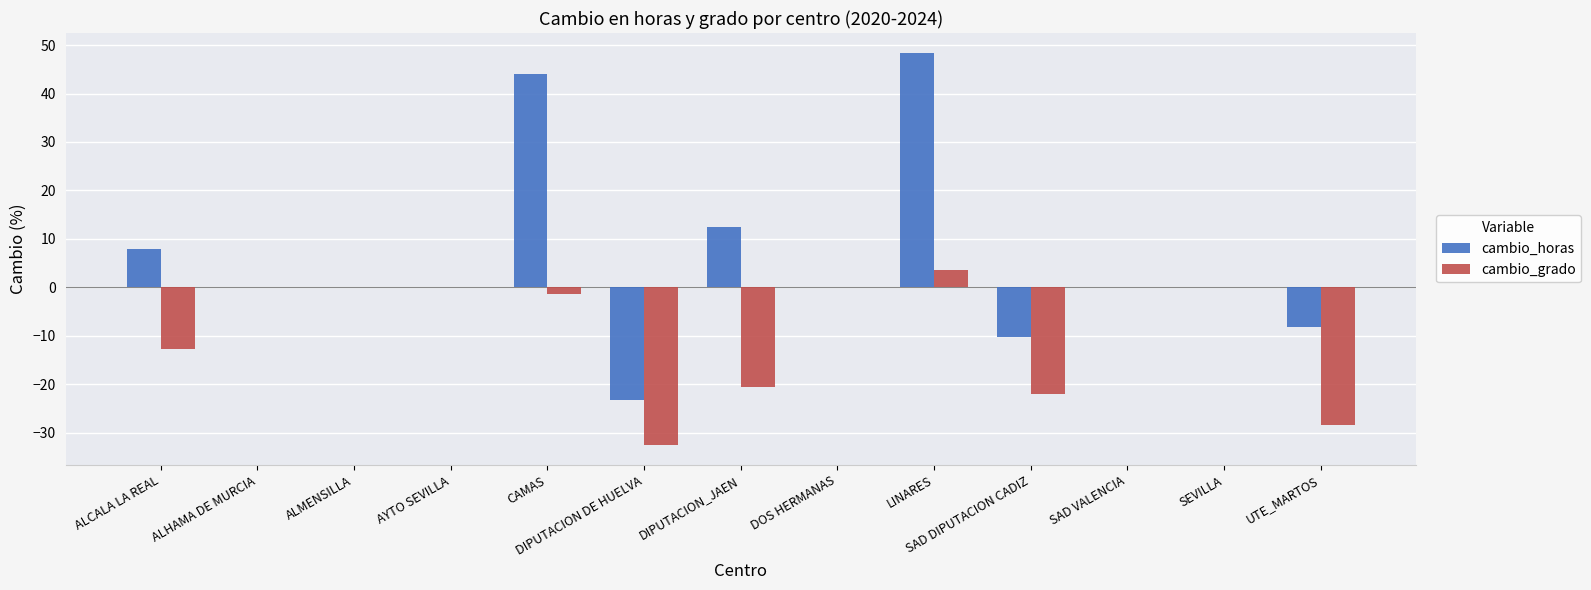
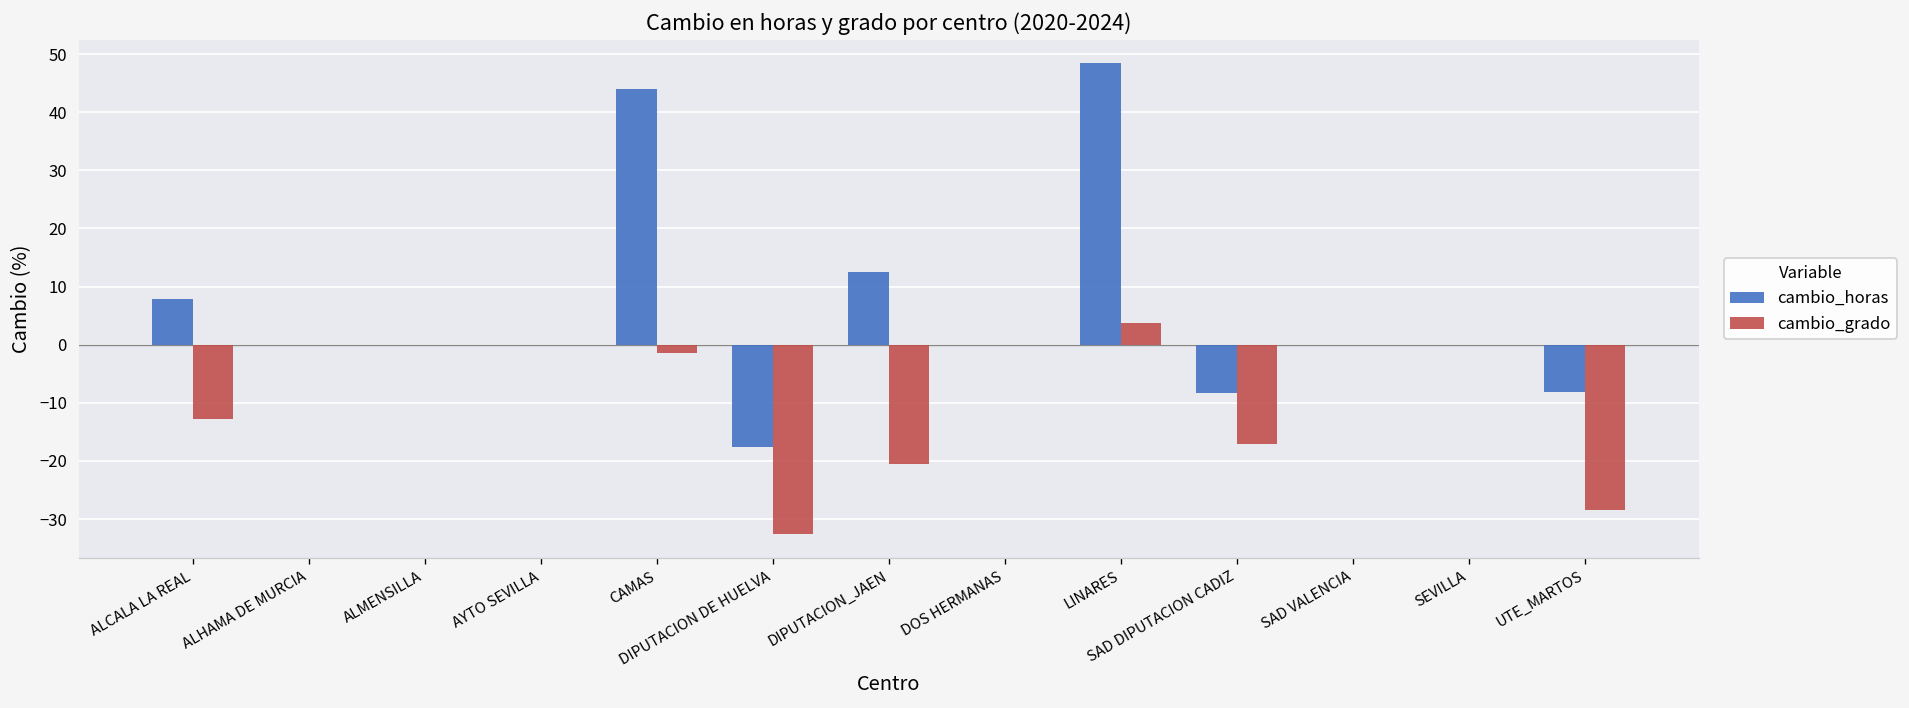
  {
    "cambio_horas": {
      "ALCALA LA REAL": 8,
      "ALHAMA DE MURCIA": 0,
      "ALMENSILLA": 0,
      "AYTO SEVILLA": 0,
      "CAMAS": 44,
-     "DIPUTACION DE HUELVA": -23,
+     "DIPUTACION DE HUELVA": -18,
      "DIPUTACION_JAEN": 13,
      "DOS HERMANAS": 0,
      "LINARES": 48,
-     "SAD DIPUTACION CADIZ": -10,
+     "SAD DIPUTACION CADIZ": -8,
      "SAD VALENCIA": 0,
      "SEVILLA": 0,
      "UTE_MARTOS": -8
    },
    "cambio_grado": {
      "ALCALA LA REAL": -13,
      "ALHAMA DE MURCIA": 0,
      "ALMENSILLA": 0,
      "AYTO SEVILLA": 0,
      "CAMAS": -1,
      "DIPUTACION DE HUELVA": -33,
      "DIPUTACION_JAEN": -21,
      "DOS HERMANAS": 0,
      "LINARES": 4,
-     "SAD DIPUTACION CADIZ": -22,
+     "SAD DIPUTACION CADIZ": -17,
      "SAD VALENCIA": 0,
      "SEVILLA": 0,
      "UTE_MARTOS": -28
    }
  }
